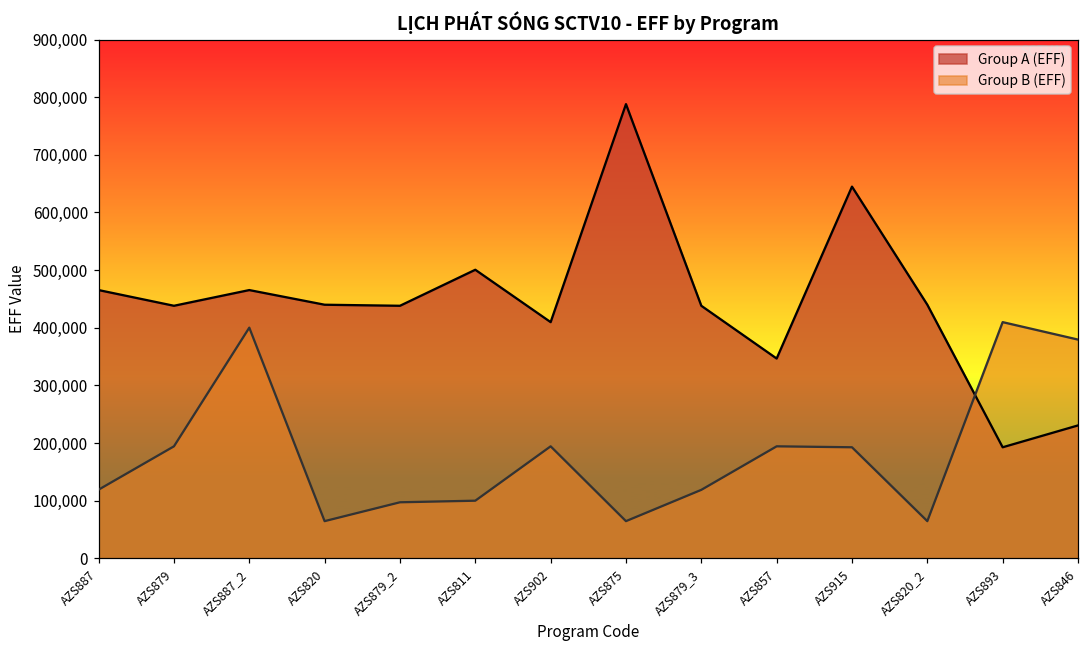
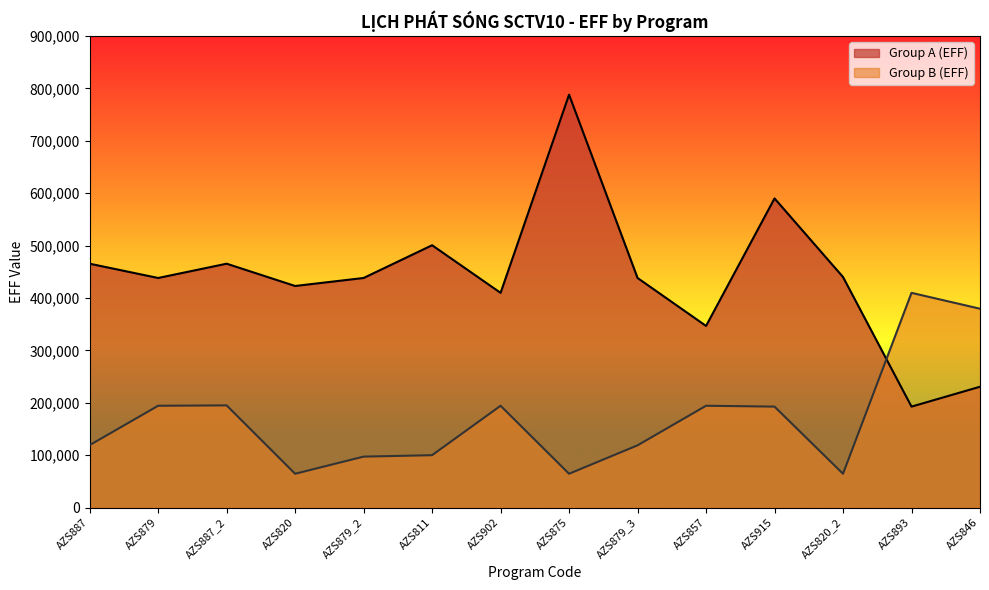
  {
    "Group A (EFF)": {
      "AZS887": "470,000",
      "AZS879": "440,000",
      "AZS887_2": "470,000",
-     "AZS820": "440,000",
+     "AZS820": "420,000",
      "AZS879_2": "440,000",
      "AZS811": "500,000",
      "AZS902": "410,000",
      "AZS875": "790,000",
      "AZS879_3": "440,000",
      "AZS857": "350,000",
-     "AZS915": "640,000",
+     "AZS915": "590,000",
      "AZS820_2": "440,000",
      "AZS893": "190,000",
      "AZS846": "230,000"
    },
    "Group B (EFF)": {
      "AZS887": "120,000",
      "AZS879": "190,000",
-     "AZS887_2": "400,000",
+     "AZS887_2": "200,000",
      "AZS820": "60,000",
      "AZS879_2": "100,000",
      "AZS811": "100,000",
      "AZS902": "190,000",
      "AZS875": "60,000",
      "AZS879_3": "120,000",
      "AZS857": "190,000",
      "AZS915": "190,000",
      "AZS820_2": "60,000",
      "AZS893": "410,000",
      "AZS846": "380,000"
    }
  }
